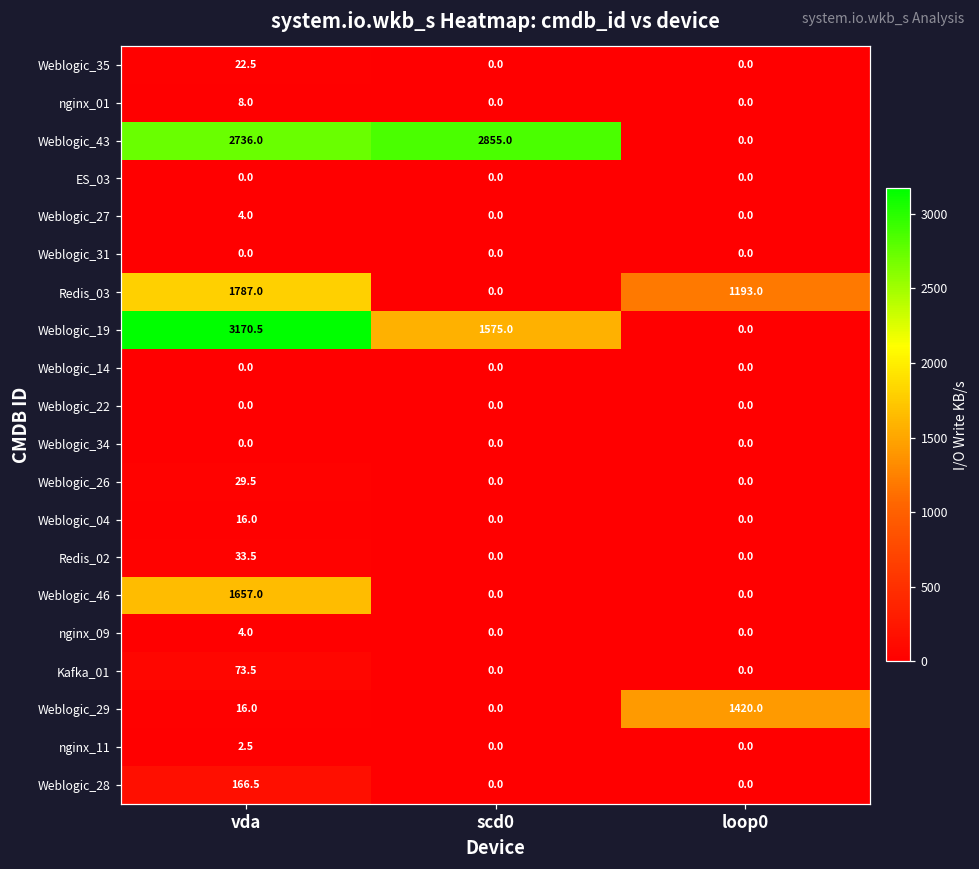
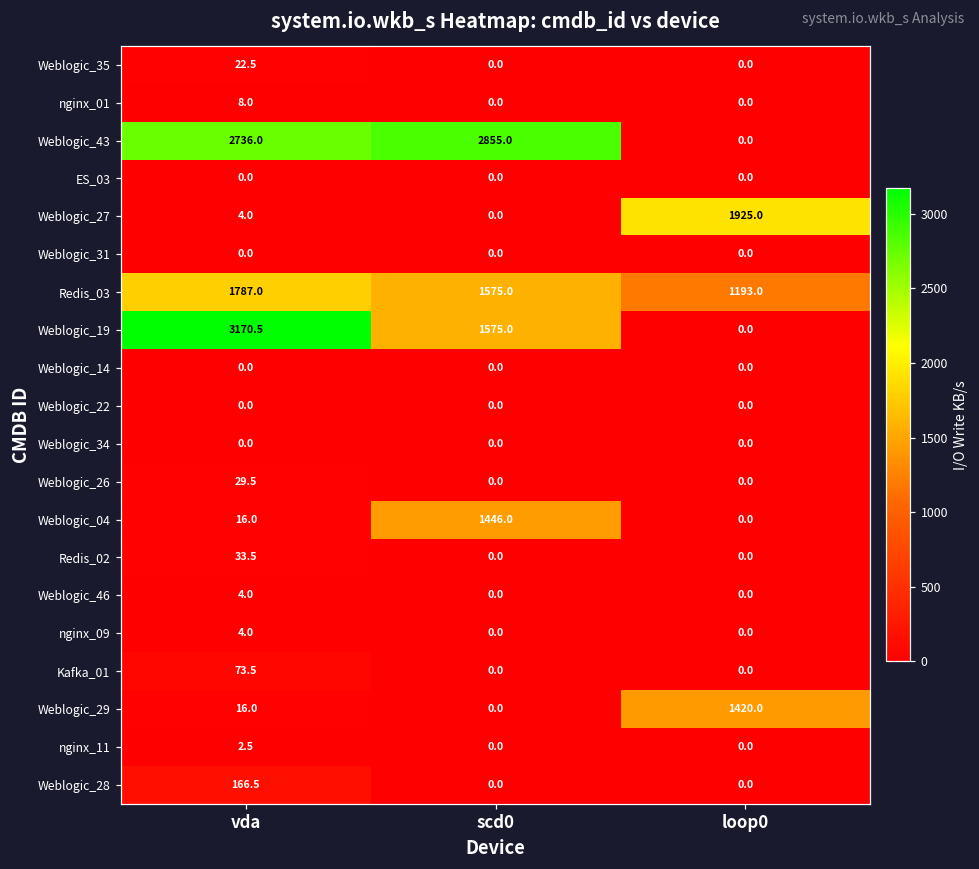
  {
    "Weblogic_35": {
      "vda": 22.5,
      "scd0": 0.0,
      "loop0": 0.0
    },
    "nginx_01": {
      "vda": 8.0,
      "scd0": 0.0,
      "loop0": 0.0
    },
    "Weblogic_43": {
      "vda": 2736.0,
      "scd0": 2855.0,
      "loop0": 0.0
    },
    "ES_03": {
      "vda": 0.0,
      "scd0": 0.0,
      "loop0": 0.0
    },
    "Weblogic_27": {
      "vda": 4.0,
      "scd0": 0.0,
-     "loop0": 0.0
+     "loop0": 1925.0
    },
    "Weblogic_31": {
      "vda": 0.0,
      "scd0": 0.0,
      "loop0": 0.0
    },
    "Redis_03": {
      "vda": 1787.0,
-     "scd0": 0.0,
+     "scd0": 1575.0,
      "loop0": 1193.0
    },
    "Weblogic_19": {
      "vda": 3170.5,
      "scd0": 1575.0,
      "loop0": 0.0
    },
    "Weblogic_14": {
      "vda": 0.0,
      "scd0": 0.0,
      "loop0": 0.0
    },
    "Weblogic_22": {
      "vda": 0.0,
      "scd0": 0.0,
      "loop0": 0.0
    },
    "Weblogic_34": {
      "vda": 0.0,
      "scd0": 0.0,
      "loop0": 0.0
    },
    "Weblogic_26": {
      "vda": 29.5,
      "scd0": 0.0,
      "loop0": 0.0
    },
    "Weblogic_04": {
      "vda": 16.0,
-     "scd0": 0.0,
+     "scd0": 1446.0,
      "loop0": 0.0
    },
    "Redis_02": {
      "vda": 33.5,
      "scd0": 0.0,
      "loop0": 0.0
    },
    "Weblogic_46": {
-     "vda": 1657.0,
+     "vda": 4.0,
      "scd0": 0.0,
      "loop0": 0.0
    },
    "nginx_09": {
      "vda": 4.0,
      "scd0": 0.0,
      "loop0": 0.0
    },
    "Kafka_01": {
      "vda": 73.5,
      "scd0": 0.0,
      "loop0": 0.0
    },
    "Weblogic_29": {
      "vda": 16.0,
      "scd0": 0.0,
      "loop0": 1420.0
    },
    "nginx_11": {
      "vda": 2.5,
      "scd0": 0.0,
      "loop0": 0.0
    },
    "Weblogic_28": {
      "vda": 166.5,
      "scd0": 0.0,
      "loop0": 0.0
    }
  }
